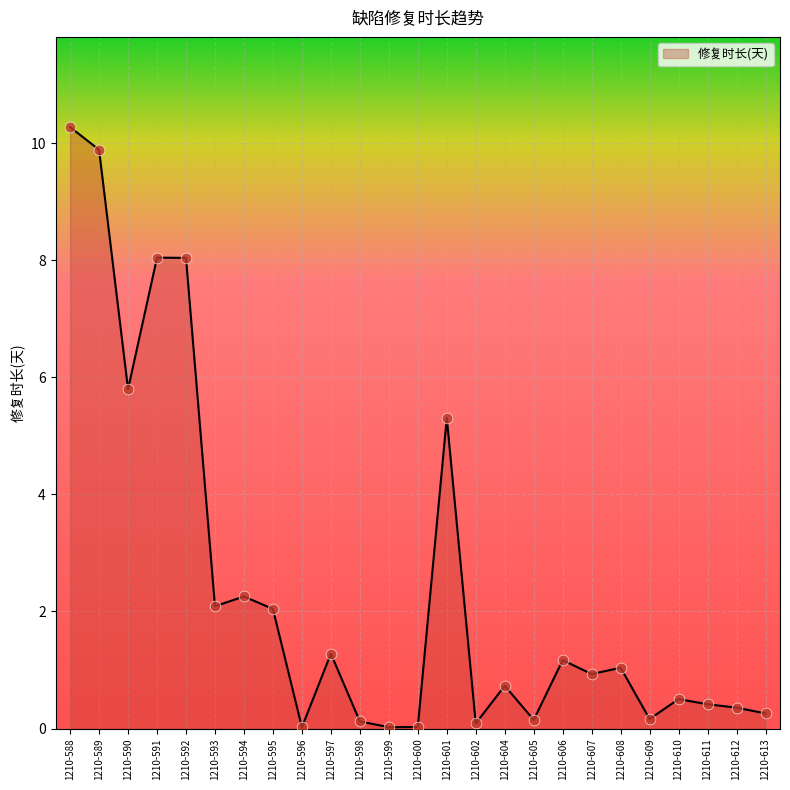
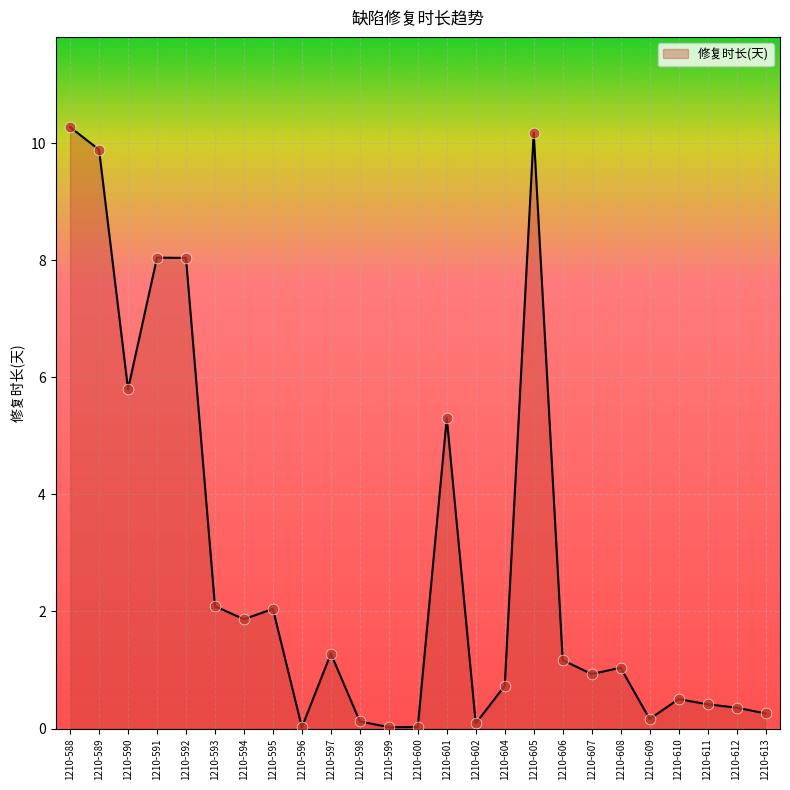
  {
    "1210-588": 10.3,
    "1210-589": 9.9,
    "1210-590": 5.8,
    "1210-591": 8.0,
    "1210-592": 8.0,
    "1210-593": 2.1,
-   "1210-594": 2.3,
+   "1210-594": 1.9,
    "1210-595": 2.0,
    "1210-596": 0.0,
    "1210-597": 1.3,
    "1210-598": 0.1,
    "1210-599": 0.0,
    "1210-600": 0.0,
    "1210-601": 5.3,
    "1210-602": 0.1,
    "1210-604": 0.7,
-   "1210-605": 0.1,
+   "1210-605": 10.2,
    "1210-606": 1.2,
    "1210-607": 0.9,
    "1210-608": 1.0,
    "1210-609": 0.2,
    "1210-610": 0.5,
    "1210-611": 0.4,
    "1210-612": 0.4,
    "1210-613": 0.3
  }
